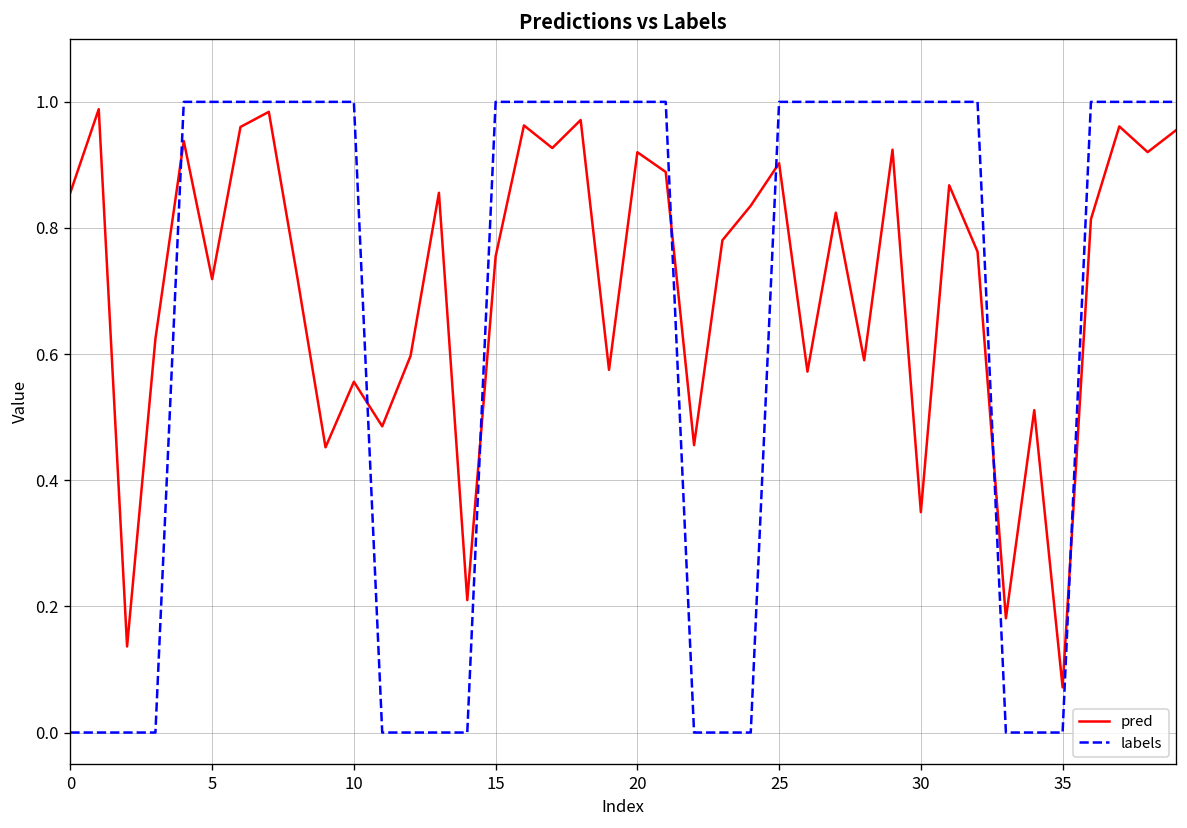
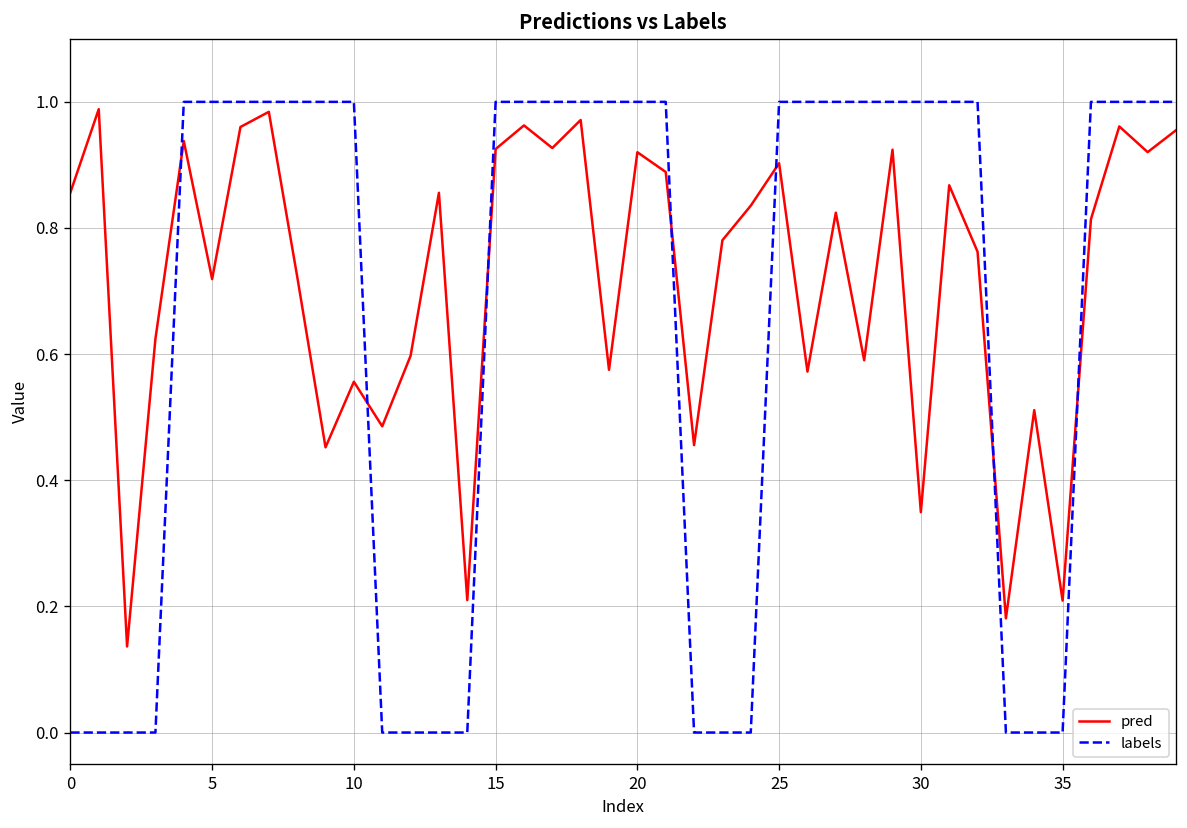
  {
    "pred": {
      "0": 0.86,
      "5": 0.72,
      "10": 0.56,
-     "15": 0.75,
+     "15": 0.93,
      "20": 0.92,
      "25": 0.90,
      "30": 0.35,
-     "35": 0.07
+     "35": 0.21
    },
    "labels": {
      "0": 0.00,
      "5": 1.00,
      "10": 1.00,
      "15": 1.00,
      "20": 1.00,
      "25": 1.00,
      "30": 1.00,
      "35": 0.00
    }
  }
